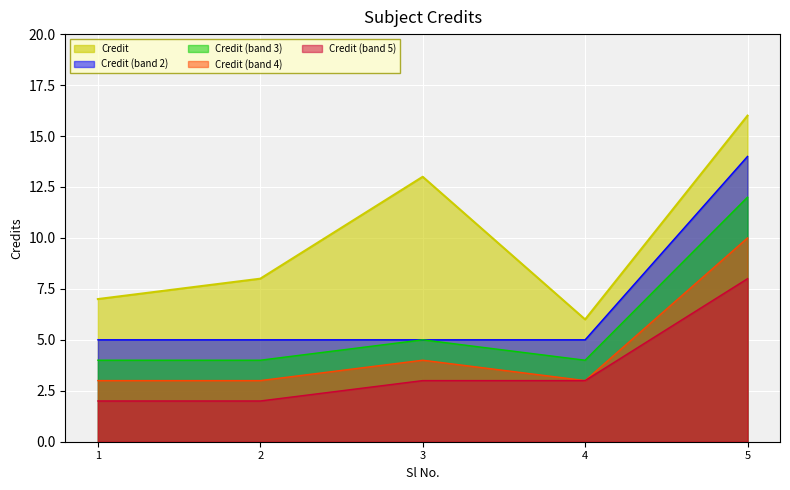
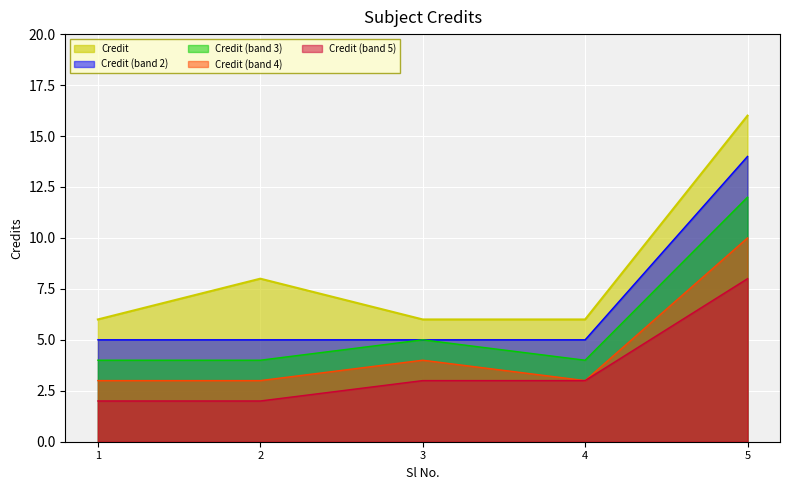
  {
    "Credit": {
-     "1": 7,
+     "1": 6,
      "2": 8,
-     "3": 13,
+     "3": 6,
      "4": 6,
      "5": 16
    },
    "Credit (band 2)": {
      "1": 5,
      "2": 5,
      "4": 5,
      "5": 14
    },
    "Credit (band 3)": {
      "1": 4,
      "2": 4,
      "4": 4,
      "5": 12
    },
    "Credit (band 4)": {
      "1": 3,
      "2": 3,
      "3": 4,
      "5": 10
    },
    "Credit (band 5)": {
      "1": 2,
      "2": 2,
      "3": 3,
      "5": 8
    }
  }
